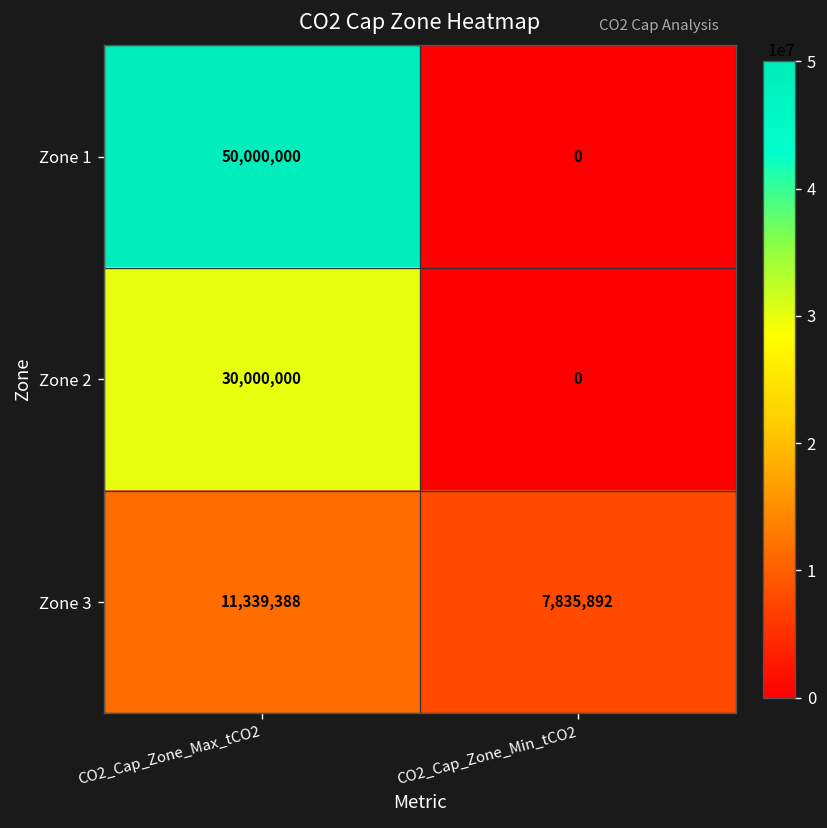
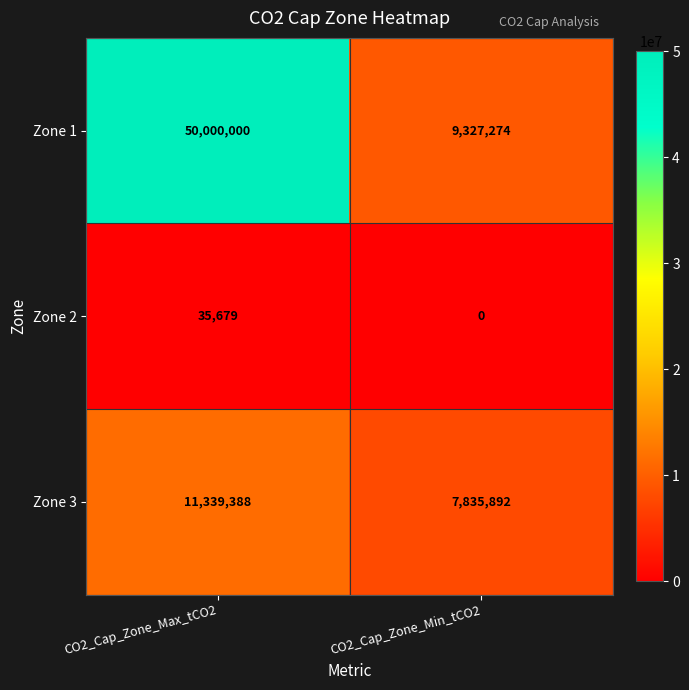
  {
    "Zone 1": {
      "CO2_Cap_Zone_Max_tCO2": "50,000,000",
-     "CO2_Cap_Zone_Min_tCO2": "0"
+     "CO2_Cap_Zone_Min_tCO2": "9,327,274"
    },
    "Zone 2": {
-     "CO2_Cap_Zone_Max_tCO2": "30,000,000",
+     "CO2_Cap_Zone_Max_tCO2": "35,679",
      "CO2_Cap_Zone_Min_tCO2": "0"
    },
    "Zone 3": {
      "CO2_Cap_Zone_Max_tCO2": "11,339,388",
      "CO2_Cap_Zone_Min_tCO2": "7,835,892"
    }
  }
